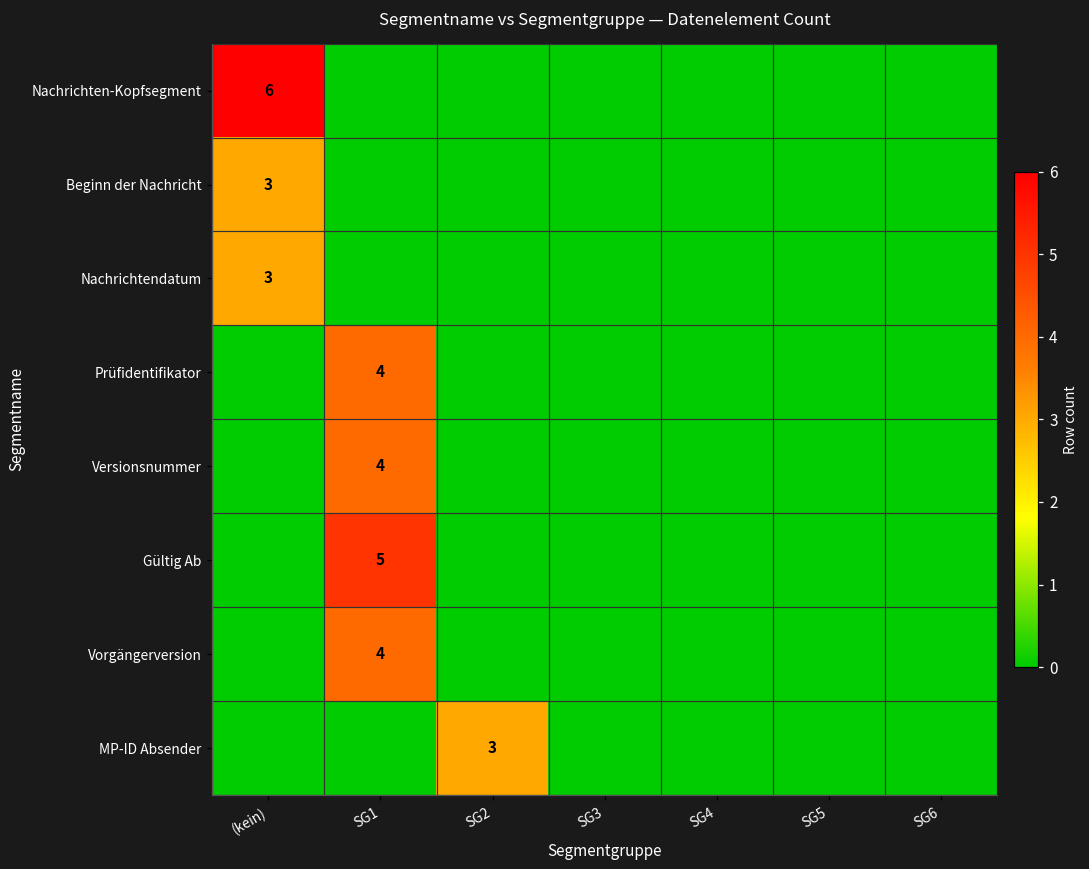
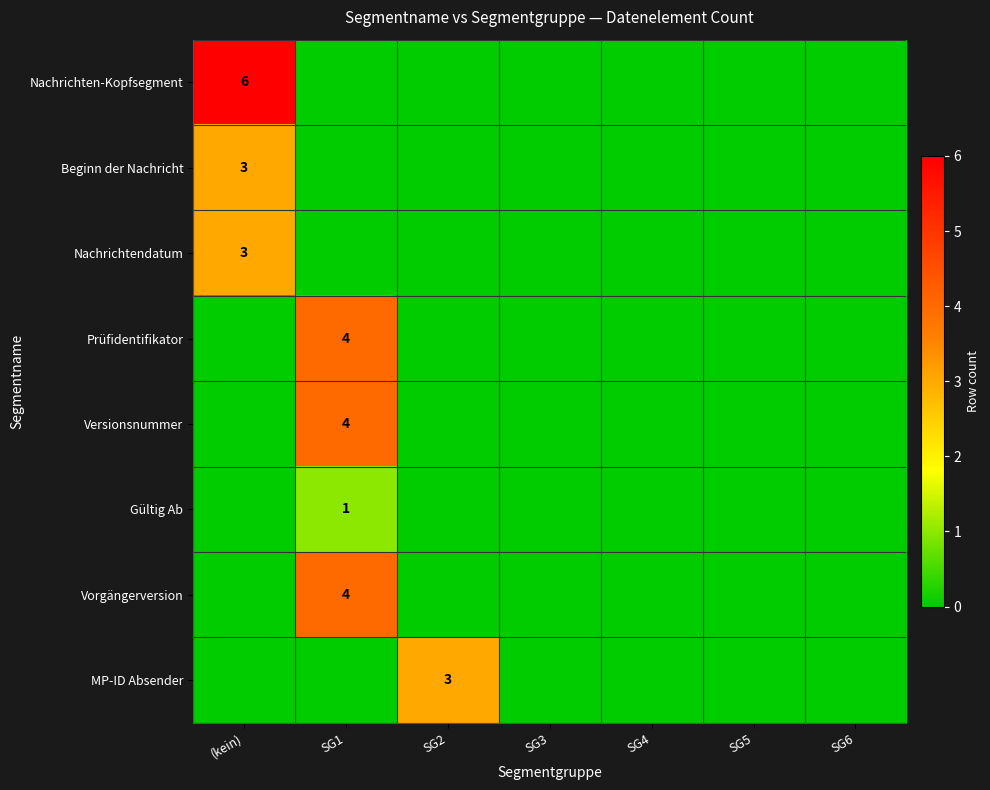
  {
    "Nachrichten-Kopfsegment": {
      "(kein)": 6
    },
    "Beginn der Nachricht": {
      "(kein)": 3
    },
    "Nachrichtendatum": {
      "(kein)": 3
    },
    "Prüfidentifikator": {
      "SG1": 4
    },
    "Versionsnummer": {
      "SG1": 4
    },
    "Gültig Ab": {
-     "SG1": 5
+     "SG1": 1
    },
    "Vorgängerversion": {
      "SG1": 4
    },
    "MP-ID Absender": {
      "SG2": 3
    }
  }
